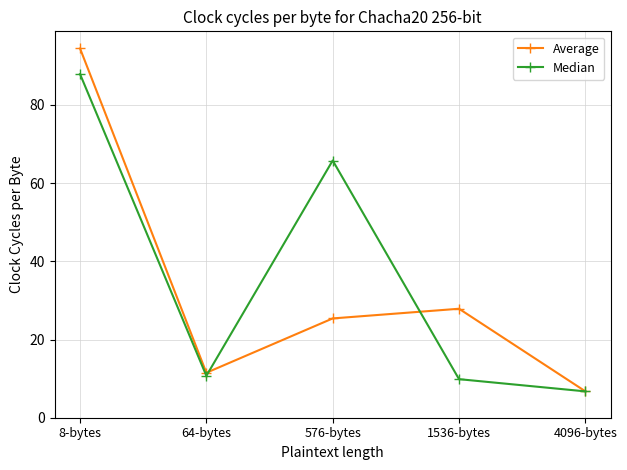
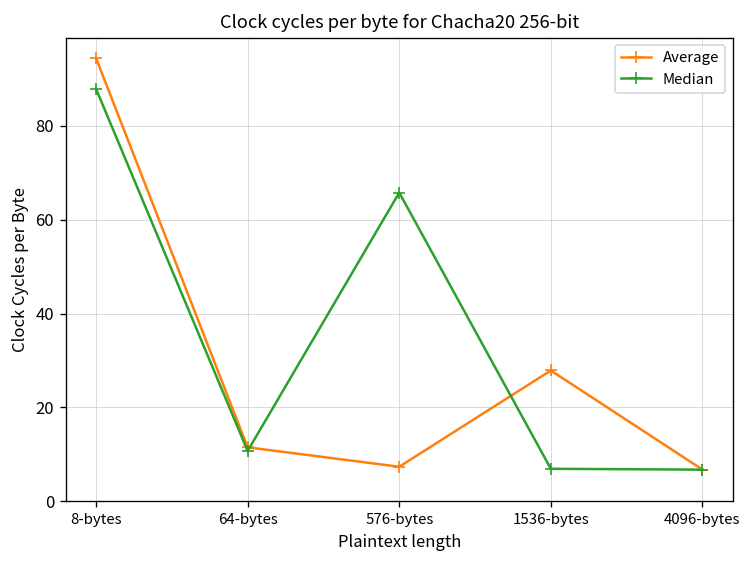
  {
    "Average": {
      "8-bytes": 94,
      "64-bytes": 11,
-     "576-bytes": 25,
+     "576-bytes": 7,
      "1536-bytes": 28
    },
    "Median": {
      "8-bytes": 88,
      "64-bytes": 11,
      "576-bytes": 66,
-     "1536-bytes": 10
+     "1536-bytes": 7
    }
  }
